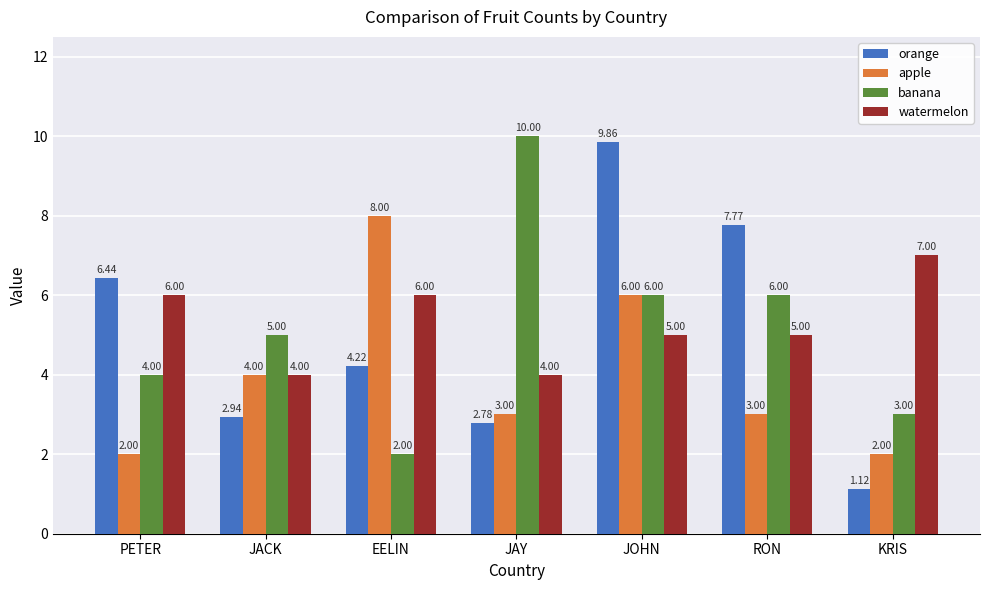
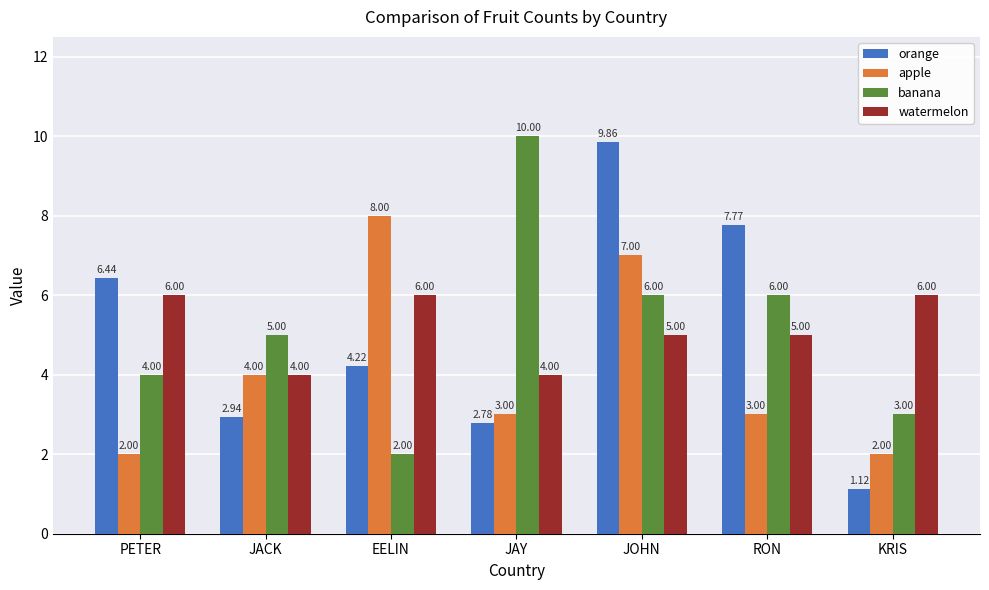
  {
    "orange": {
      "PETER": 6.44,
      "JACK": 2.94,
      "EELIN": 4.22,
      "JAY": 2.78,
      "JOHN": 9.86,
      "RON": 7.77,
      "KRIS": 1.12
    },
    "apple": {
      "PETER": 2.00,
      "JACK": 4.00,
      "EELIN": 8.00,
      "JAY": 3.00,
-     "JOHN": 6.00,
+     "JOHN": 7.00,
      "RON": 3.00,
      "KRIS": 2.00
    },
    "banana": {
      "PETER": 4.00,
      "JACK": 5.00,
      "EELIN": 2.00,
      "JAY": 10.00,
      "JOHN": 6.00,
      "RON": 6.00,
      "KRIS": 3.00
    },
    "watermelon": {
      "PETER": 6.00,
      "JACK": 4.00,
      "EELIN": 6.00,
      "JAY": 4.00,
      "JOHN": 5.00,
      "RON": 5.00,
-     "KRIS": 7.00
+     "KRIS": 6.00
    }
  }
